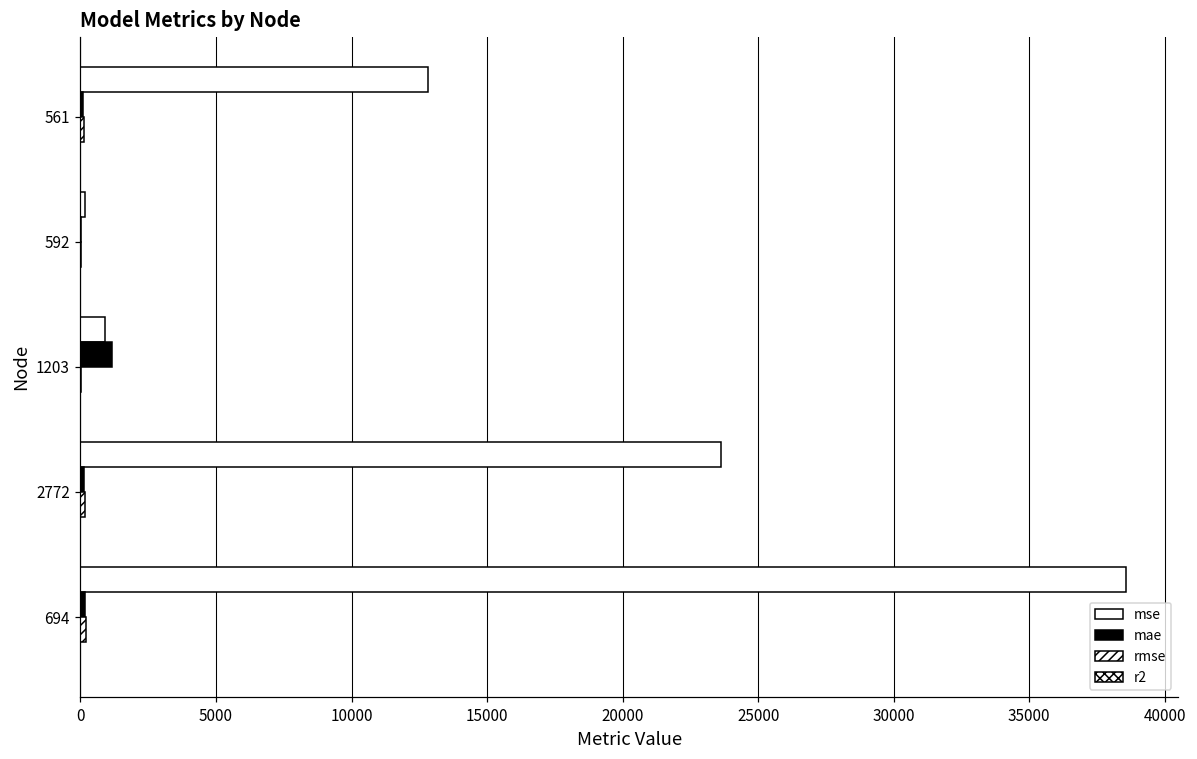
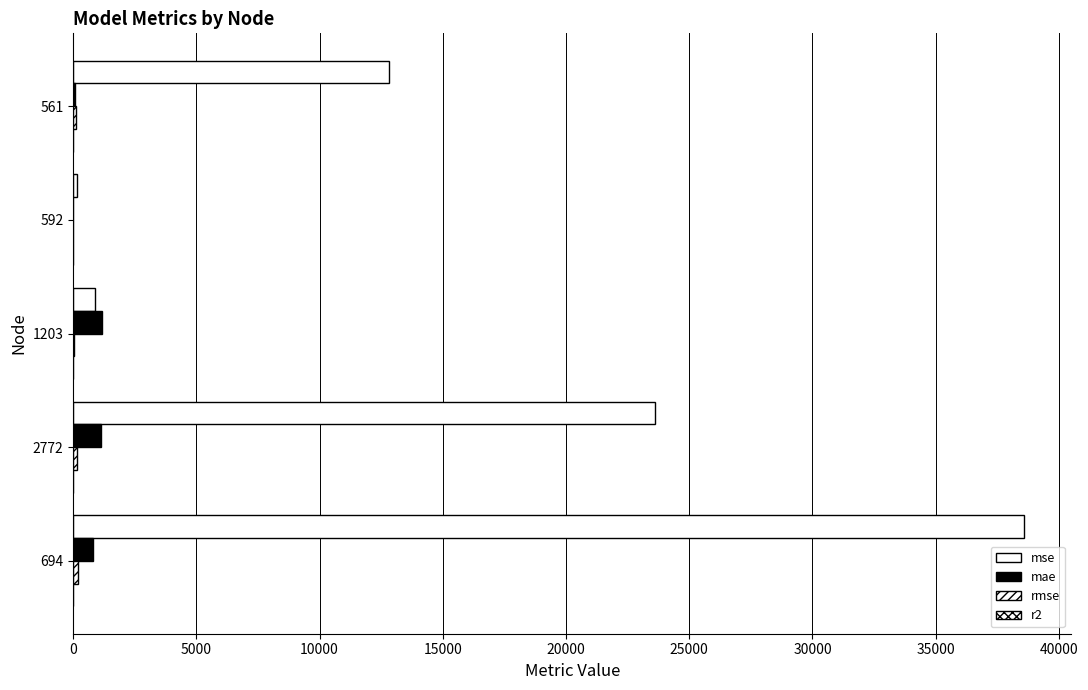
  {
    "mae": {
      "1203": 1200,
-     "2772": 100,
-     "694": 200
+     "2772": 1100,
+     "694": 800
    }
  }
